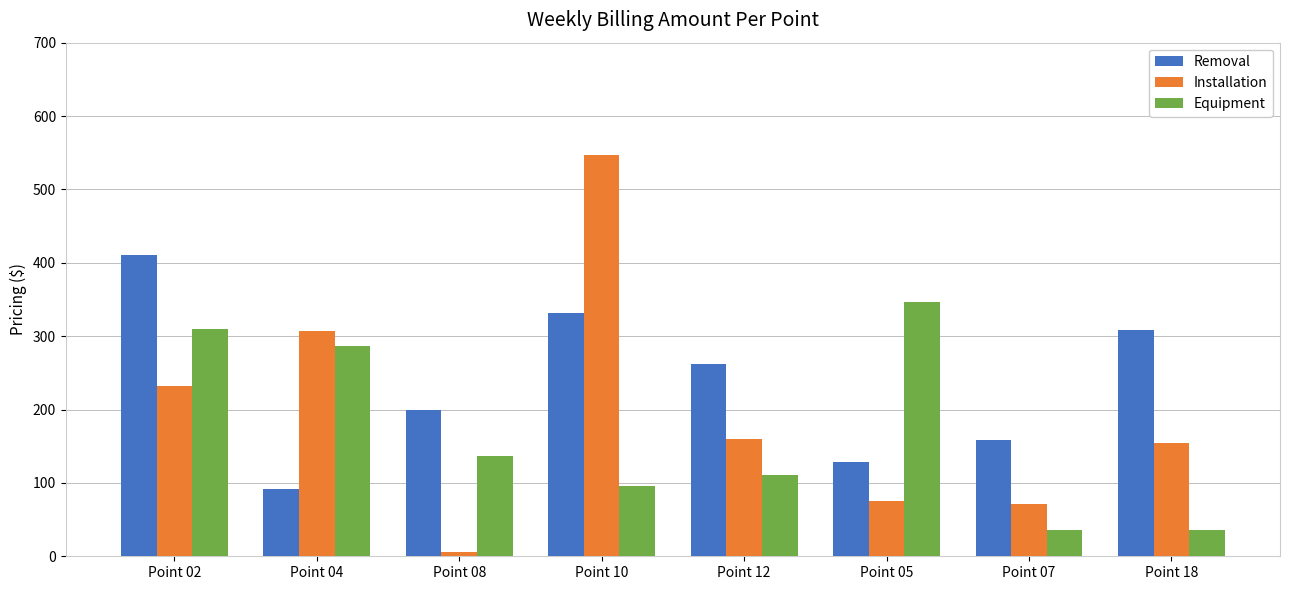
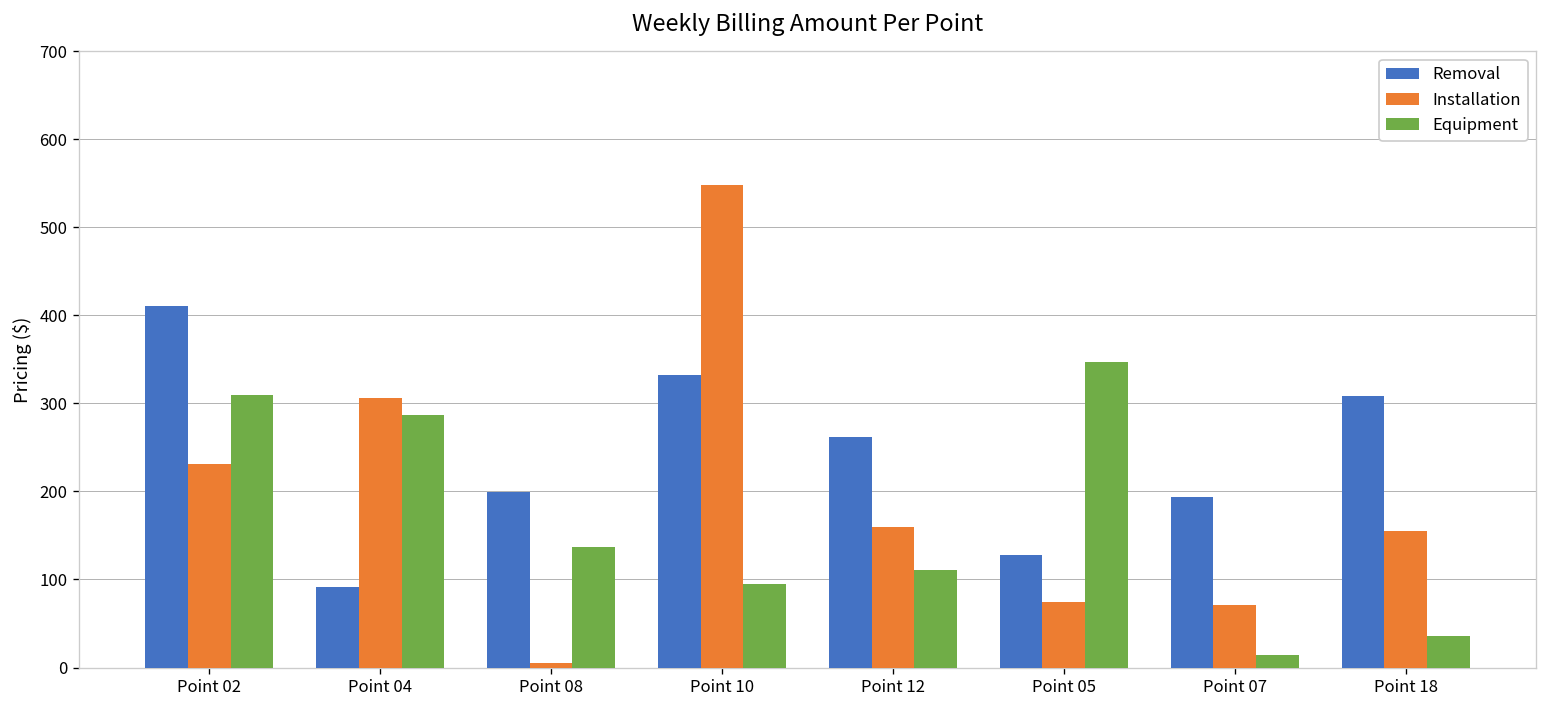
  {
    "Removal": {
      "Point 02": 410,
      "Point 04": 90,
      "Point 08": 200,
      "Point 10": 330,
      "Point 12": 260,
      "Point 05": 130,
-     "Point 07": 160,
+     "Point 07": 190,
      "Point 18": 310
    },
    "Installation": {
      "Point 02": 230,
      "Point 04": 310,
      "Point 08": 10,
      "Point 10": 550,
      "Point 12": 160,
      "Point 05": 70,
      "Point 07": 70,
      "Point 18": 150
    },
    "Equipment": {
      "Point 02": 310,
      "Point 04": 290,
      "Point 08": 140,
      "Point 10": 100,
      "Point 12": 110,
      "Point 05": 350,
-     "Point 07": 40,
+     "Point 07": 10,
      "Point 18": 40
    }
  }
